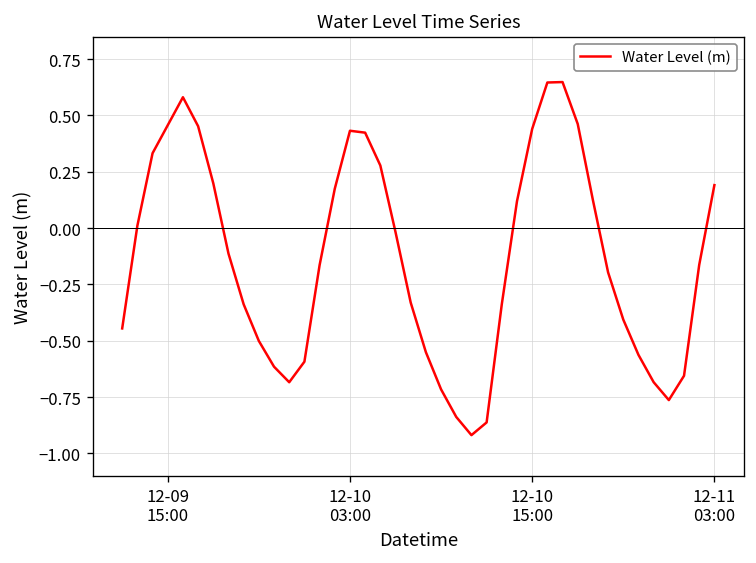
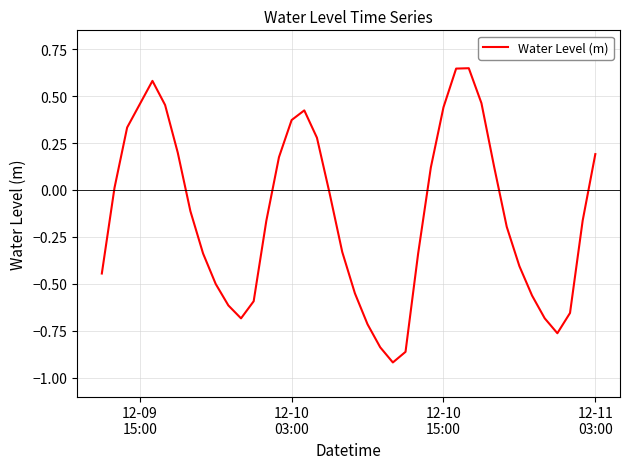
  {
    "12-09 15:00": 0.46,
-   "12-10 03:00": 0.43,
+   "12-10 03:00": 0.37,
    "12-10 15:00": 0.44,
    "12-11 03:00": 0.19
  }
